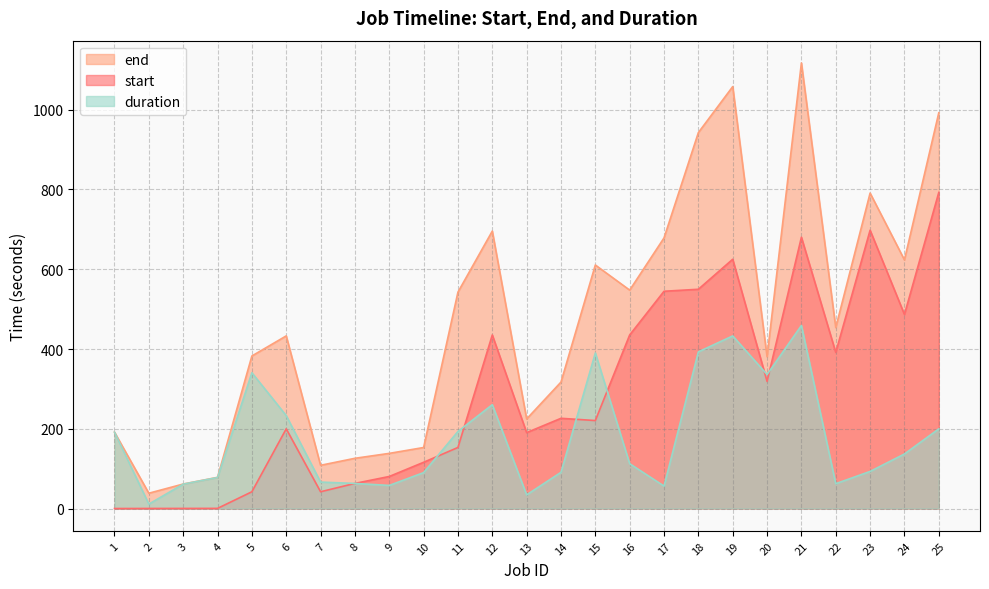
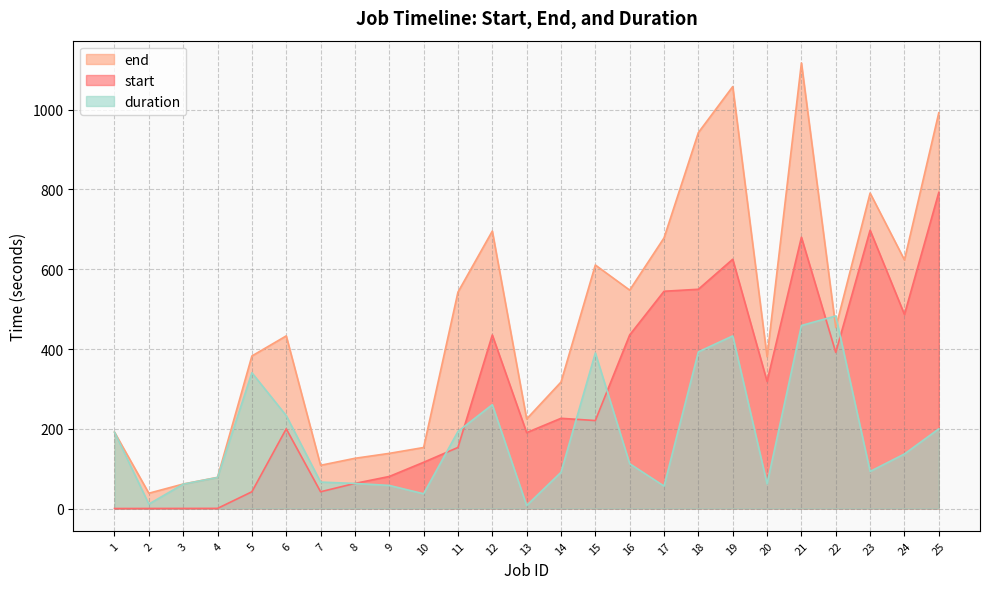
  {
    "duration": {
      "2": 10,
      "5": 340,
      "6": 230,
      "7": 70,
      "9": 60,
-     "10": 90,
+     "10": 40,
      "11": 190,
      "12": 260,
-     "13": 30,
+     "13": 10,
      "14": 90,
      "15": 390,
      "16": 110,
      "17": 60,
      "18": 390,
      "19": 430,
-     "20": 340,
+     "20": 60,
      "21": 460,
-     "22": 60,
+     "22": 480,
      "23": 90,
      "24": 140,
      "25": 200
    }
  }
